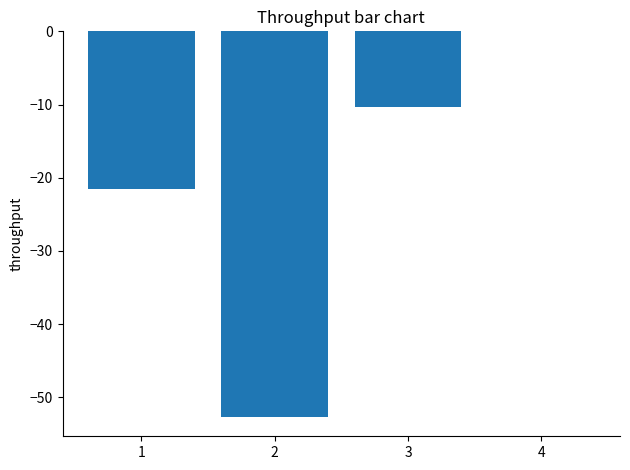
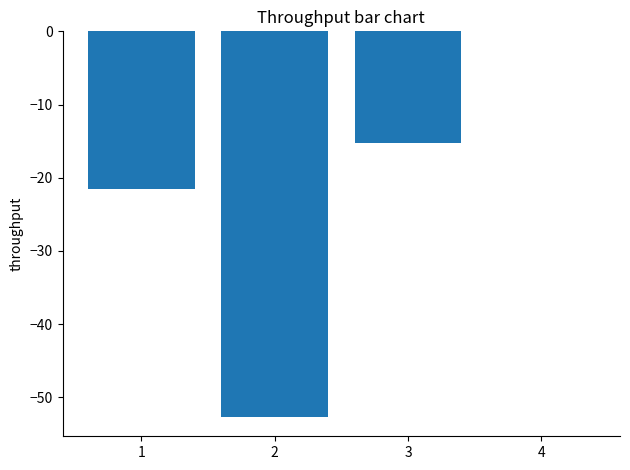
  {
    "1": -22,
    "2": -53,
-   "3": -10,
+   "3": -15,
    "4": 0
  }
